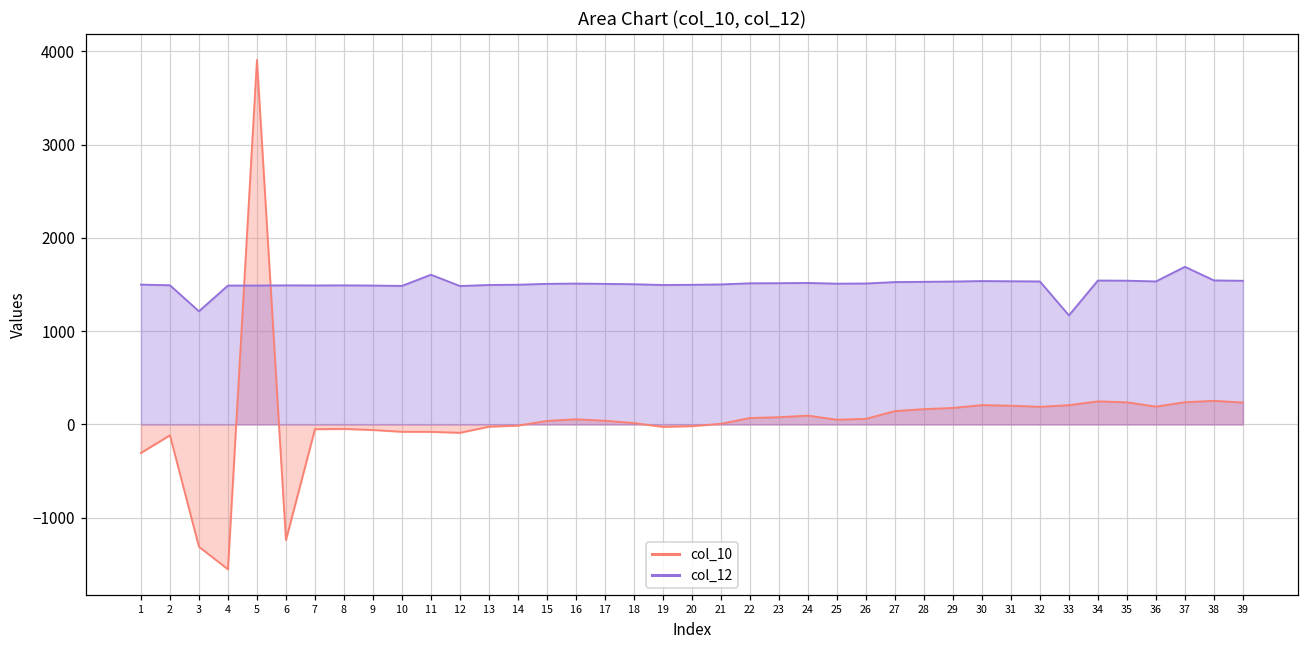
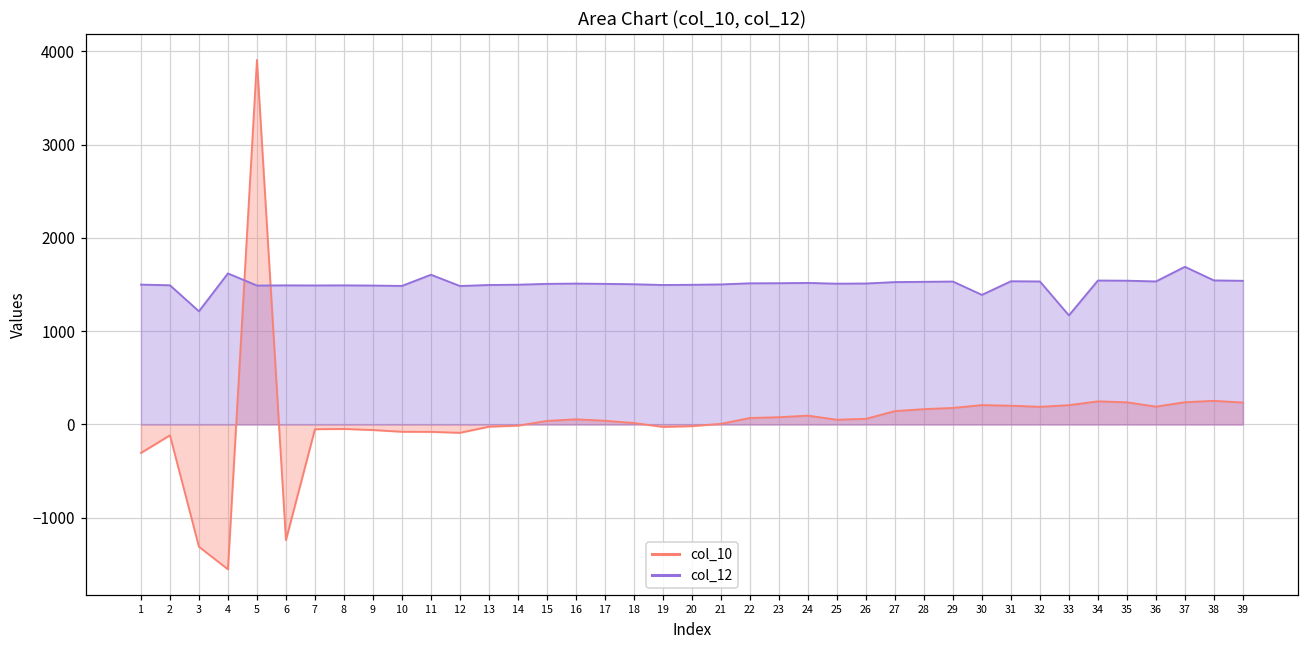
  {
    "col_12": {
      "1": 1500,
      "2": 1500,
      "3": 1200,
-     "4": 1500,
+     "4": 1600,
      "5": 1500,
      "6": 1500,
      "7": 1500,
      "8": 1500,
      "9": 1500,
      "10": 1500,
      "11": 1600,
      "12": 1500,
      "13": 1500,
      "14": 1500,
      "15": 1500,
      "16": 1500,
      "17": 1500,
      "18": 1500,
      "19": 1500,
      "20": 1500,
      "21": 1500,
      "22": 1500,
      "23": 1500,
      "24": 1500,
      "25": 1500,
      "26": 1500,
      "27": 1500,
      "28": 1500,
      "29": 1500,
-     "30": 1500,
+     "30": 1400,
      "31": 1500,
      "32": 1500,
      "33": 1200,
      "34": 1500,
      "35": 1500,
      "36": 1500,
      "37": 1700,
      "38": 1500,
      "39": 1500
    }
  }
